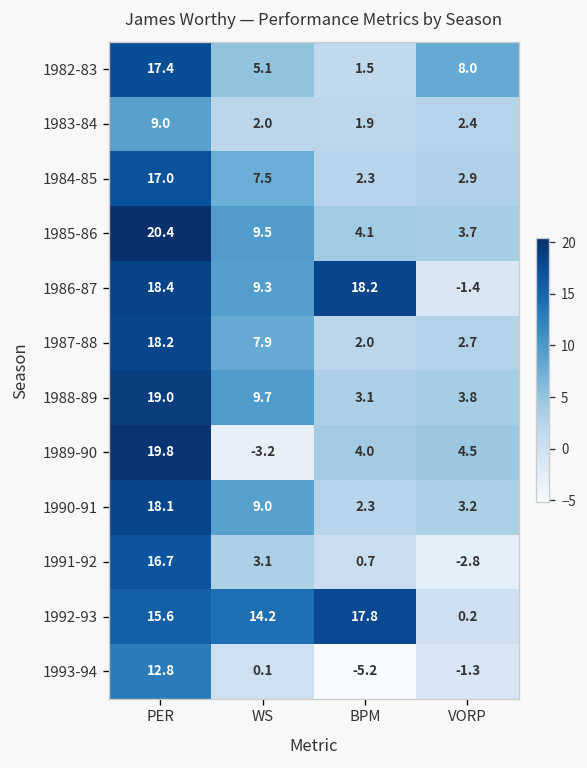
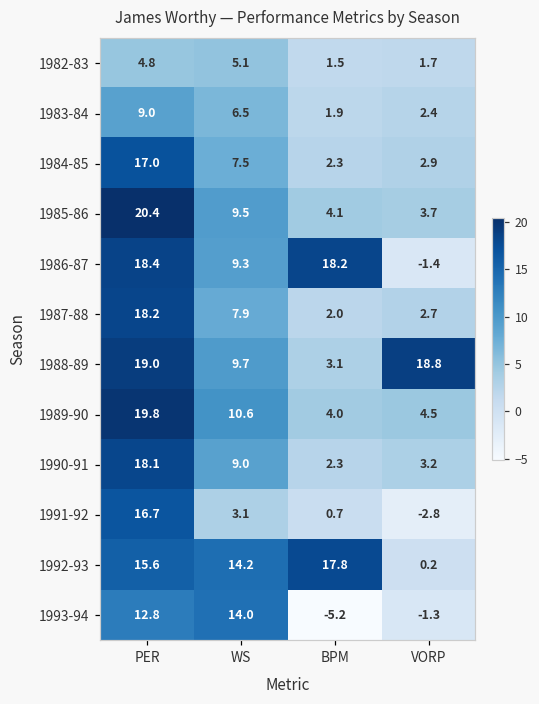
  {
    "1982-83": {
-     "PER": 17.4,
+     "PER": 4.8,
      "WS": 5.1,
      "BPM": 1.5,
-     "VORP": 8.0
+     "VORP": 1.7
    },
    "1983-84": {
      "PER": 9.0,
-     "WS": 2.0,
+     "WS": 6.5,
      "BPM": 1.9,
      "VORP": 2.4
    },
    "1984-85": {
      "PER": 17.0,
      "WS": 7.5,
      "BPM": 2.3,
      "VORP": 2.9
    },
    "1985-86": {
      "PER": 20.4,
      "WS": 9.5,
      "BPM": 4.1,
      "VORP": 3.7
    },
    "1986-87": {
      "PER": 18.4,
      "WS": 9.3,
      "BPM": 18.2,
      "VORP": -1.4
    },
    "1987-88": {
      "PER": 18.2,
      "WS": 7.9,
      "BPM": 2.0,
      "VORP": 2.7
    },
    "1988-89": {
      "PER": 19.0,
      "WS": 9.7,
      "BPM": 3.1,
-     "VORP": 3.8
+     "VORP": 18.8
    },
    "1989-90": {
      "PER": 19.8,
-     "WS": -3.2,
+     "WS": 10.6,
      "BPM": 4.0,
      "VORP": 4.5
    },
    "1990-91": {
      "PER": 18.1,
      "WS": 9.0,
      "BPM": 2.3,
      "VORP": 3.2
    },
    "1991-92": {
      "PER": 16.7,
      "WS": 3.1,
      "BPM": 0.7,
      "VORP": -2.8
    },
    "1992-93": {
      "PER": 15.6,
      "WS": 14.2,
      "BPM": 17.8,
      "VORP": 0.2
    },
    "1993-94": {
      "PER": 12.8,
-     "WS": 0.1,
+     "WS": 14.0,
      "BPM": -5.2,
      "VORP": -1.3
    }
  }
